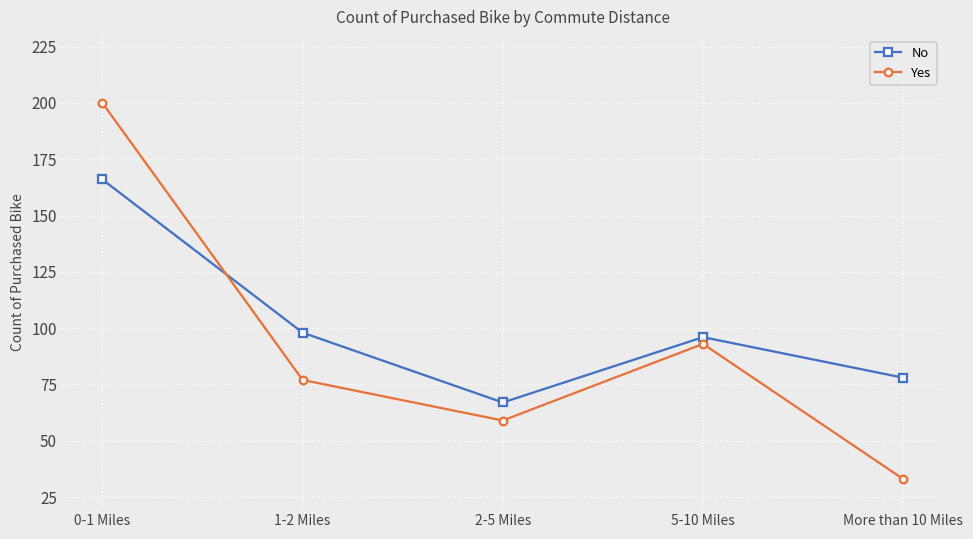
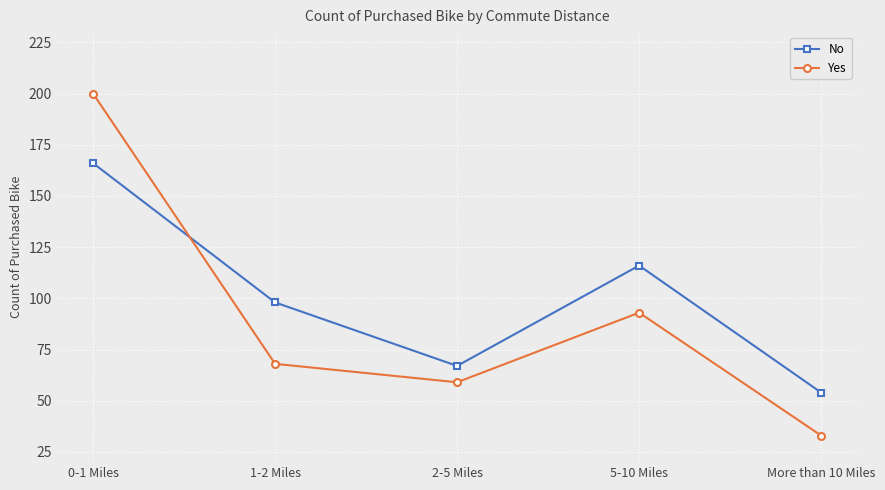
  {
    "No": {
      "0-1 Miles": 166,
      "1-2 Miles": 98,
      "2-5 Miles": 67,
-     "5-10 Miles": 96,
-     "More than 10 Miles": 78
+     "5-10 Miles": 116,
+     "More than 10 Miles": 54
    },
    "Yes": {
      "0-1 Miles": 200,
-     "1-2 Miles": 77,
+     "1-2 Miles": 68,
      "2-5 Miles": 59,
      "5-10 Miles": 93,
      "More than 10 Miles": 33
    }
  }
